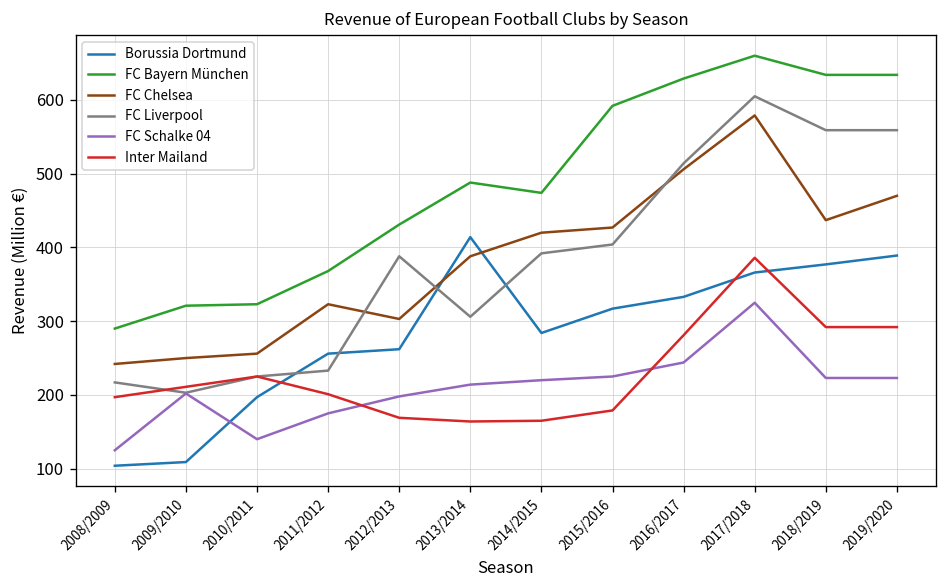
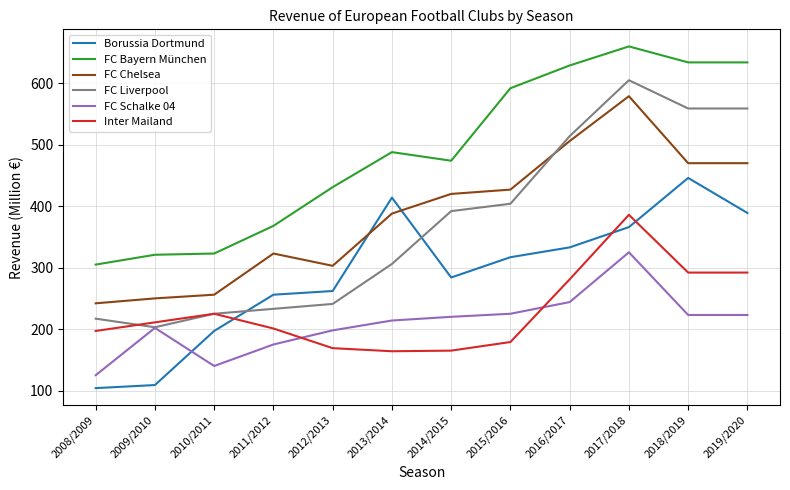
  {
    "Borussia Dortmund": {
      "2008/2009": 100,
      "2009/2010": 110,
      "2010/2011": 200,
      "2011/2012": 260,
      "2012/2013": 260,
      "2013/2014": 410,
      "2014/2015": 280,
      "2015/2016": 320,
      "2016/2017": 330,
      "2017/2018": 370,
-     "2018/2019": 380,
+     "2018/2019": 450,
      "2019/2020": 390
    },
    "FC Bayern München": {
-     "2008/2009": 290,
+     "2008/2009": 310,
      "2009/2010": 320,
      "2010/2011": 320,
      "2011/2012": 370,
      "2012/2013": 430,
      "2013/2014": 490,
      "2014/2015": 470,
      "2015/2016": 590,
      "2016/2017": 630,
      "2017/2018": 660,
      "2018/2019": 630,
      "2019/2020": 630
    },
    "FC Chelsea": {
      "2008/2009": 240,
      "2009/2010": 250,
      "2010/2011": 260,
      "2011/2012": 320,
      "2012/2013": 300,
      "2013/2014": 390,
      "2014/2015": 420,
      "2015/2016": 430,
      "2016/2017": 510,
      "2017/2018": 580,
-     "2018/2019": 440,
+     "2018/2019": 470,
      "2019/2020": 470
    },
    "FC Liverpool": {
      "2008/2009": 220,
      "2011/2012": 230,
-     "2012/2013": 390,
+     "2012/2013": 240,
      "2013/2014": 310,
      "2014/2015": 390,
      "2015/2016": 400,
      "2016/2017": 510,
      "2017/2018": 610,
      "2018/2019": 560,
      "2019/2020": 560
    },
    "FC Schalke 04": {
      "2008/2009": 130,
      "2010/2011": 140,
      "2011/2012": 180,
      "2012/2013": 200,
      "2013/2014": 210,
      "2014/2015": 220,
      "2015/2016": 230,
      "2016/2017": 240,
      "2017/2018": 330,
      "2018/2019": 220,
      "2019/2020": 220
    },
    "Inter Mailand": {
      "2008/2009": 200,
      "2009/2010": 210,
      "2011/2012": 200,
      "2012/2013": 170,
      "2013/2014": 160,
      "2014/2015": 170,
      "2015/2016": 180,
      "2016/2017": 280,
      "2017/2018": 390,
      "2018/2019": 290,
      "2019/2020": 290
    }
  }
